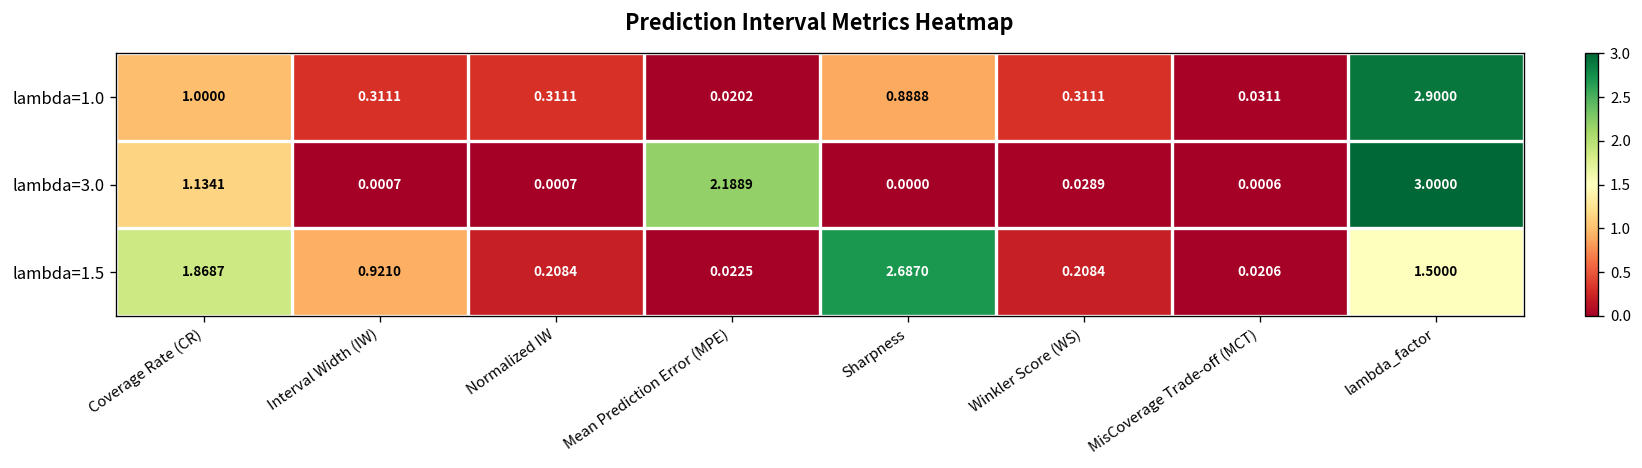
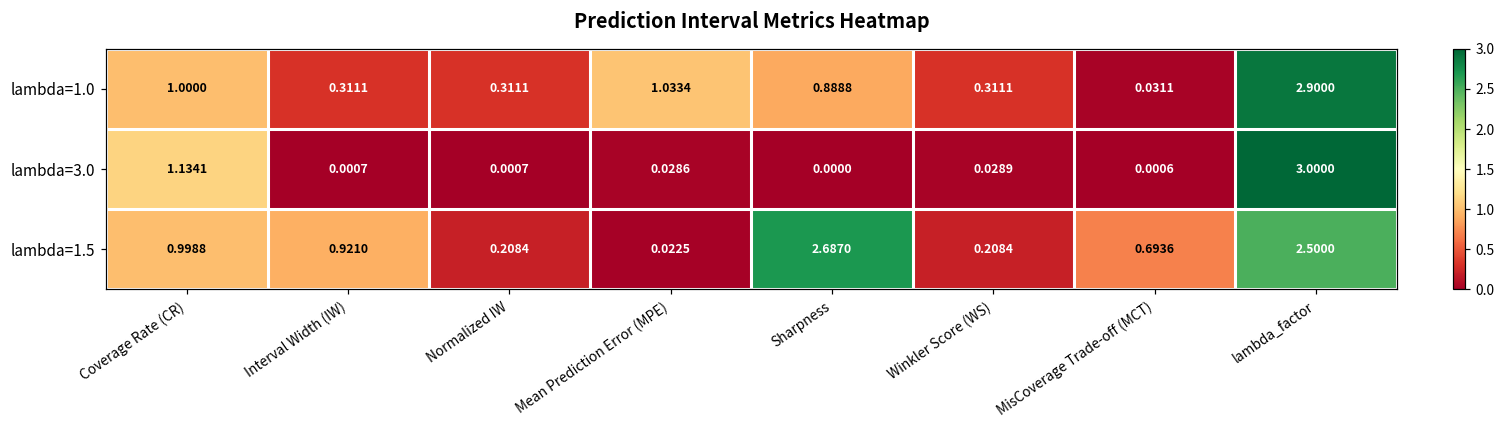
  {
    "lambda=1.0": {
      "Coverage Rate (CR)": 1.0000,
      "Interval Width (IW)": 0.3111,
      "Normalized IW": 0.3111,
-     "Mean Prediction Error (MPE)": 0.0202,
+     "Mean Prediction Error (MPE)": 1.0334,
      "Sharpness": 0.8888,
      "Winkler Score (WS)": 0.3111,
      "MisCoverage Trade-off (MCT)": 0.0311,
      "lambda_factor": 2.9000
    },
    "lambda=3.0": {
      "Coverage Rate (CR)": 1.1341,
      "Interval Width (IW)": 0.0007,
      "Normalized IW": 0.0007,
-     "Mean Prediction Error (MPE)": 2.1889,
+     "Mean Prediction Error (MPE)": 0.0286,
      "Sharpness": 0.0000,
      "Winkler Score (WS)": 0.0289,
      "MisCoverage Trade-off (MCT)": 0.0006,
      "lambda_factor": 3.0000
    },
    "lambda=1.5": {
-     "Coverage Rate (CR)": 1.8687,
+     "Coverage Rate (CR)": 0.9988,
      "Interval Width (IW)": 0.9210,
      "Normalized IW": 0.2084,
      "Mean Prediction Error (MPE)": 0.0225,
      "Sharpness": 2.6870,
      "Winkler Score (WS)": 0.2084,
-     "MisCoverage Trade-off (MCT)": 0.0206,
-     "lambda_factor": 1.5000
+     "MisCoverage Trade-off (MCT)": 0.6936,
+     "lambda_factor": 2.5000
    }
  }
